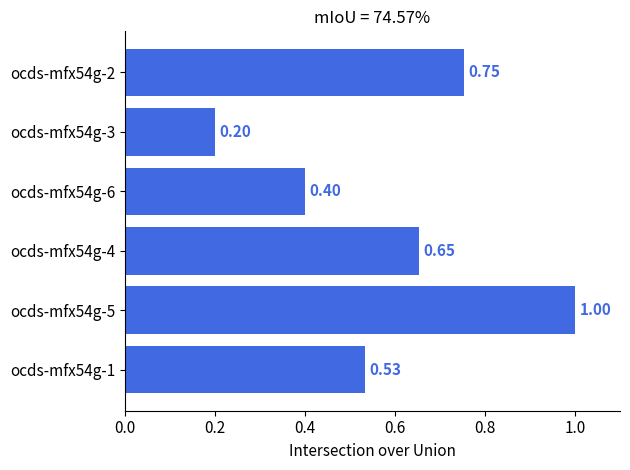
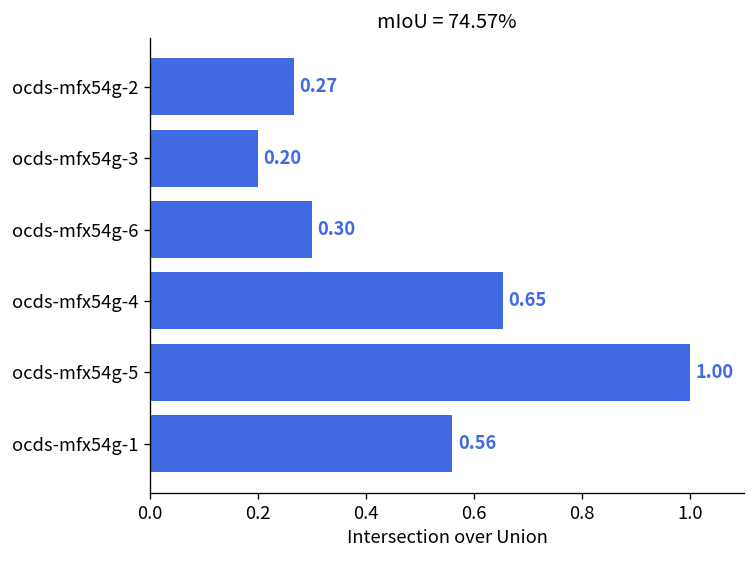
  {
-   "ocds-mfx54g-2": 0.75,
+   "ocds-mfx54g-2": 0.27,
    "ocds-mfx54g-3": 0.20,
-   "ocds-mfx54g-6": 0.40,
+   "ocds-mfx54g-6": 0.30,
    "ocds-mfx54g-4": 0.65,
    "ocds-mfx54g-5": 1.00,
-   "ocds-mfx54g-1": 0.53
+   "ocds-mfx54g-1": 0.56
  }
